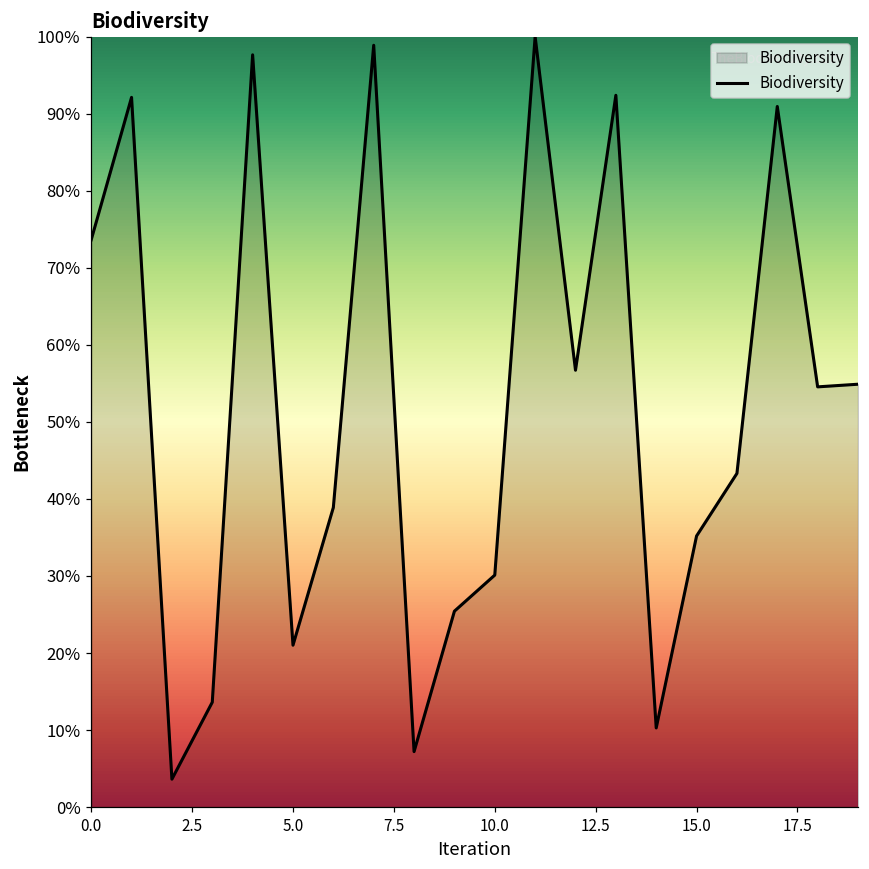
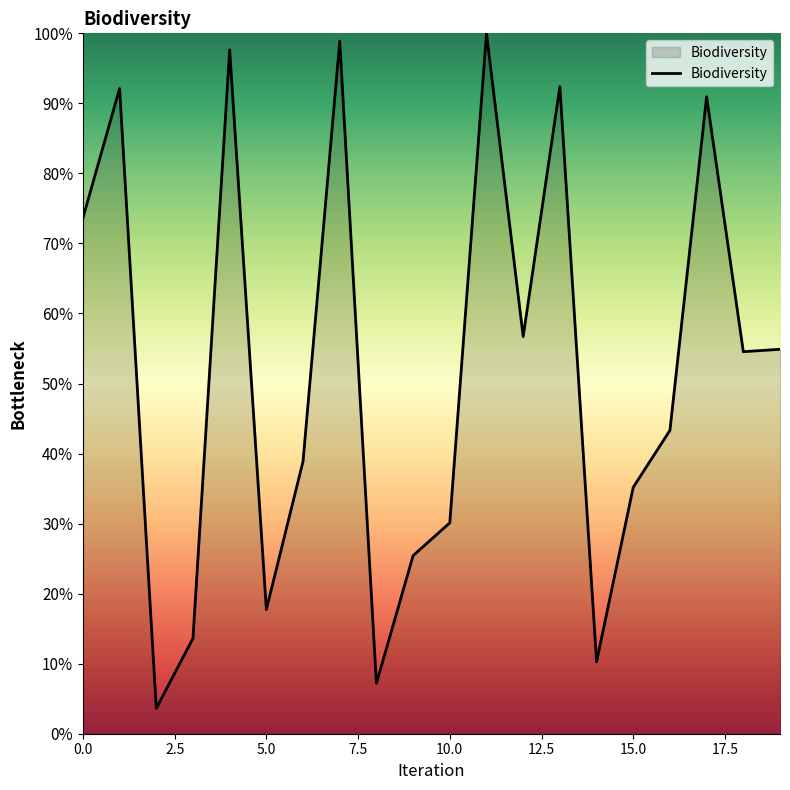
  {
    "0.0": "74%",
-   "5.0": "21%",
+   "5.0": "18%",
    "10.0": "30%",
    "15.0": "35%"
  }
